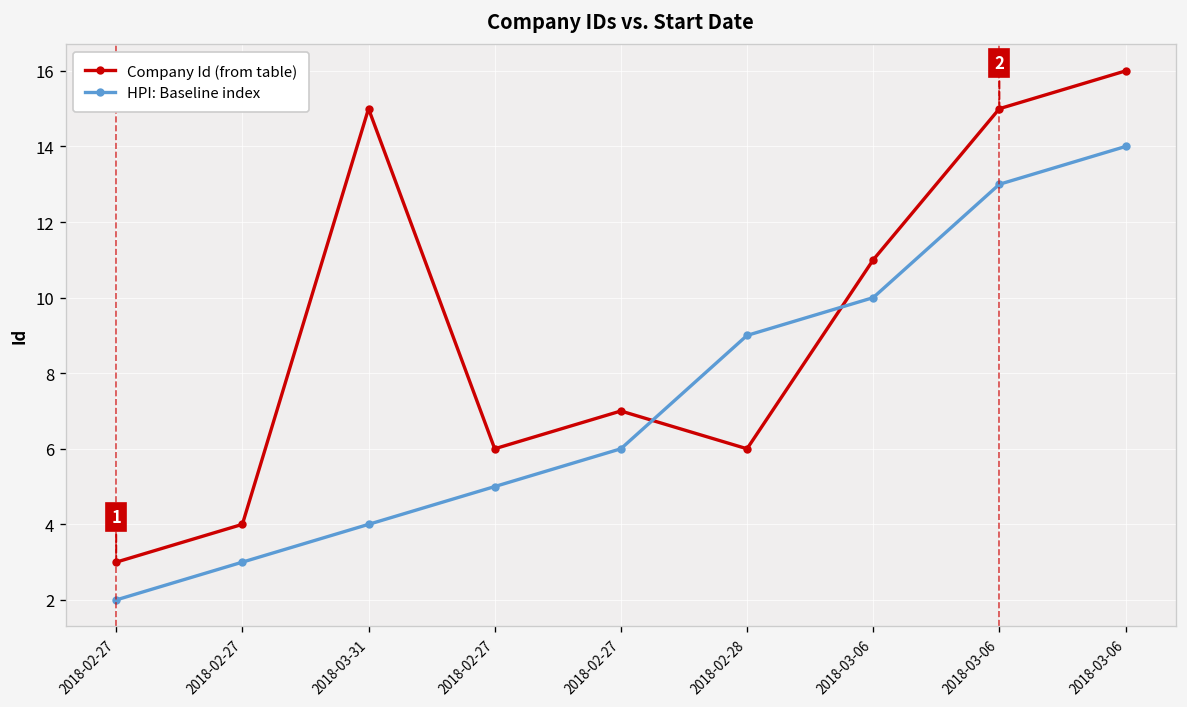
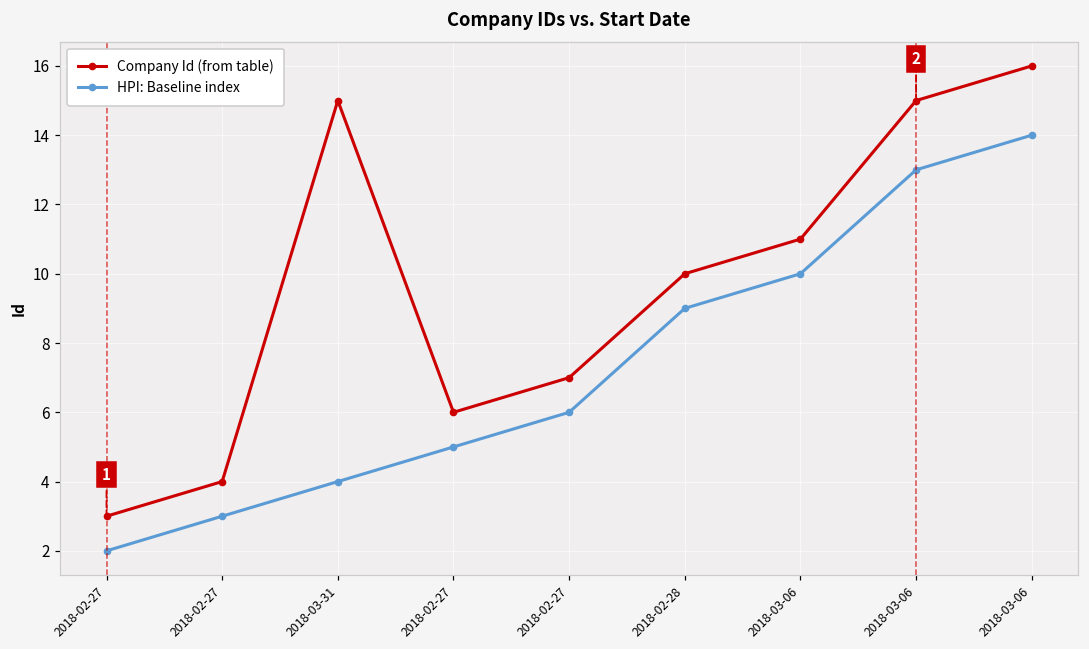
  {
    "Company Id (from table)": {
      "2018-03-31": 15,
-     "2018-02-28": 6
+     "2018-02-28": 10
    },
    "HPI: Baseline index": {
      "2018-03-31": 4,
      "2018-02-28": 9
    }
  }
